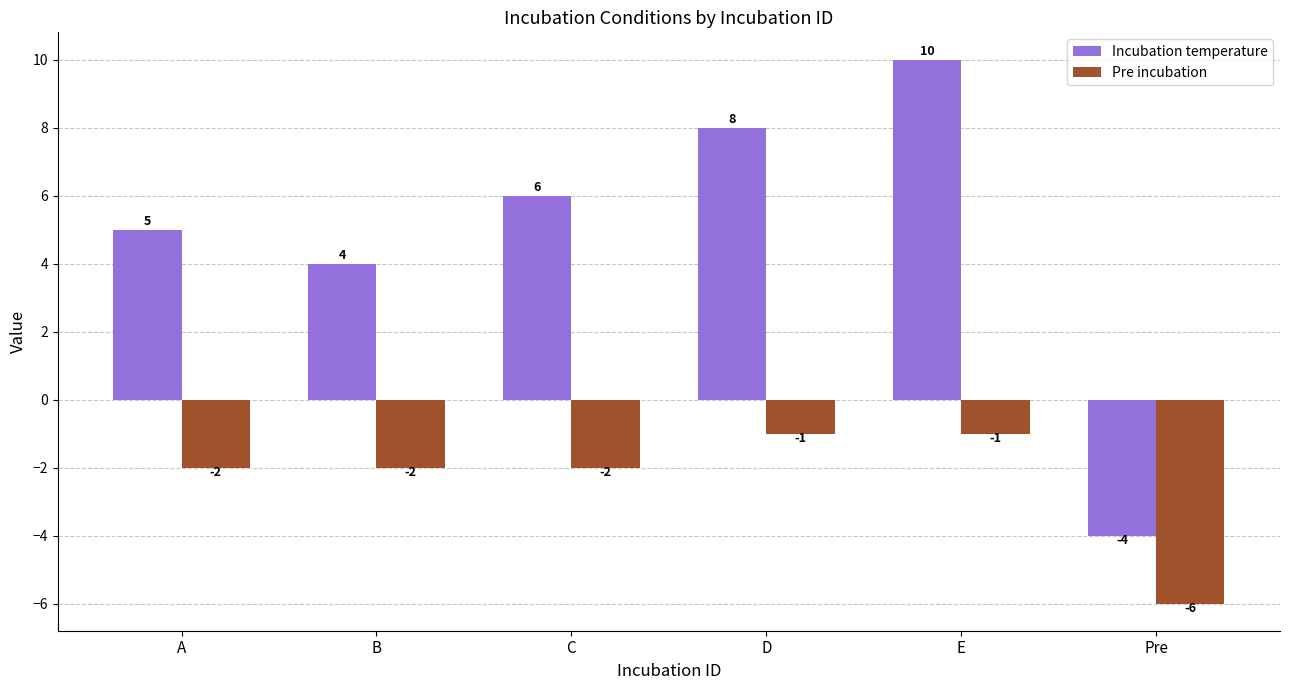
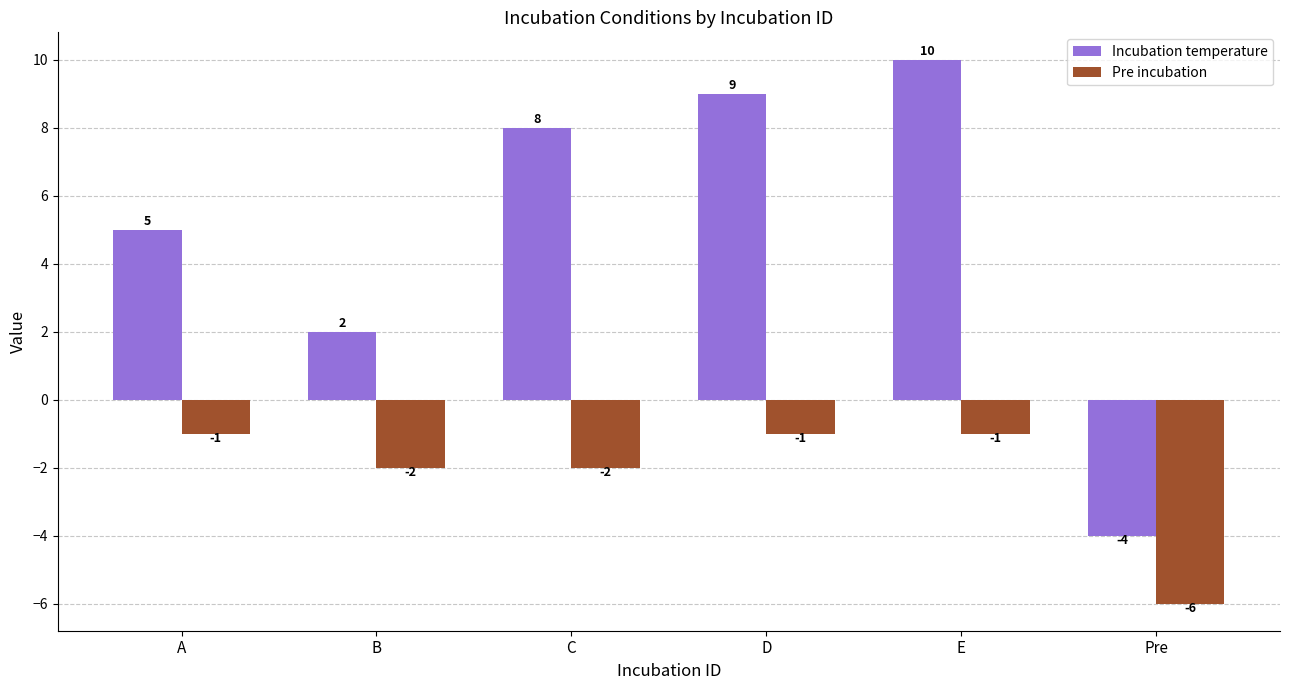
  {
    "Incubation temperature": {
      "A": 5,
-     "B": 4,
-     "C": 6,
-     "D": 8,
+     "B": 2,
+     "C": 8,
+     "D": 9,
      "E": 10,
      "Pre": -4
    },
    "Pre incubation": {
-     "A": -2,
+     "A": -1,
      "B": -2,
      "C": -2,
      "D": -1,
      "E": -1,
      "Pre": -6
    }
  }
